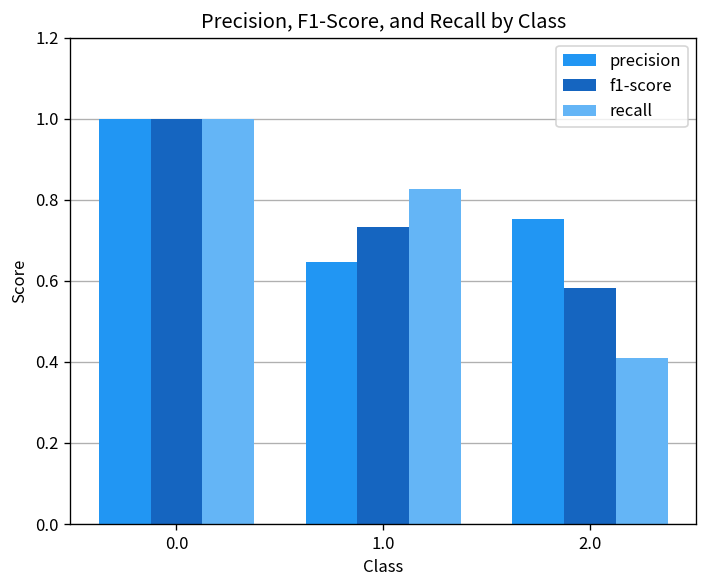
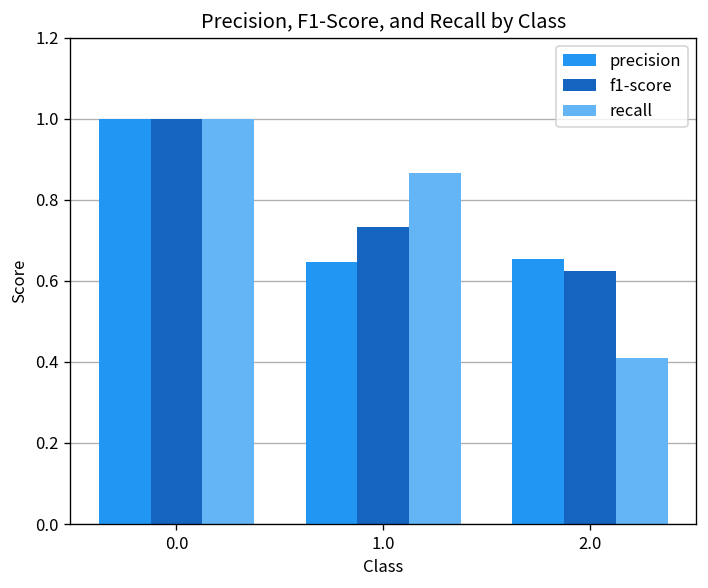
  {
    "precision": {
      "0.0": 1.00,
      "1.0": 0.65,
-     "2.0": 0.75
+     "2.0": 0.65
    },
    "f1-score": {
      "0.0": 1.00,
      "1.0": 0.73,
-     "2.0": 0.58
+     "2.0": 0.62
    },
    "recall": {
      "0.0": 1.00,
-     "1.0": 0.83,
+     "1.0": 0.87,
      "2.0": 0.41
    }
  }
